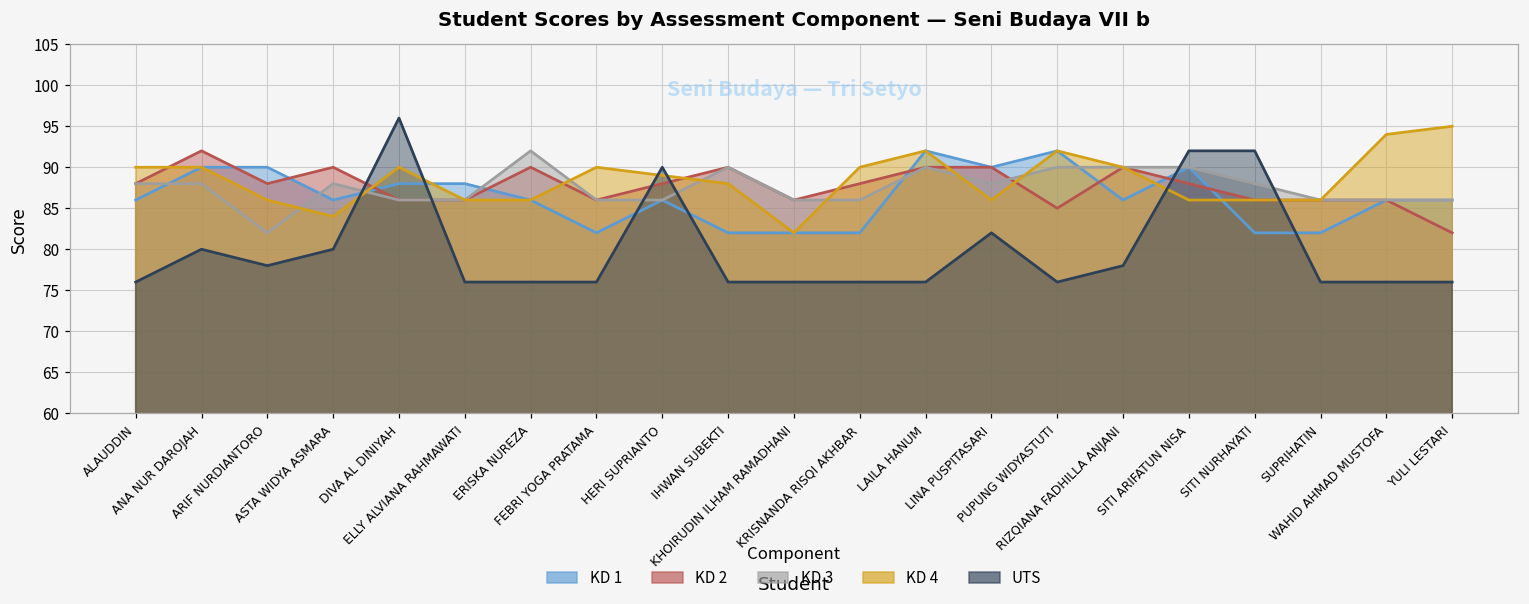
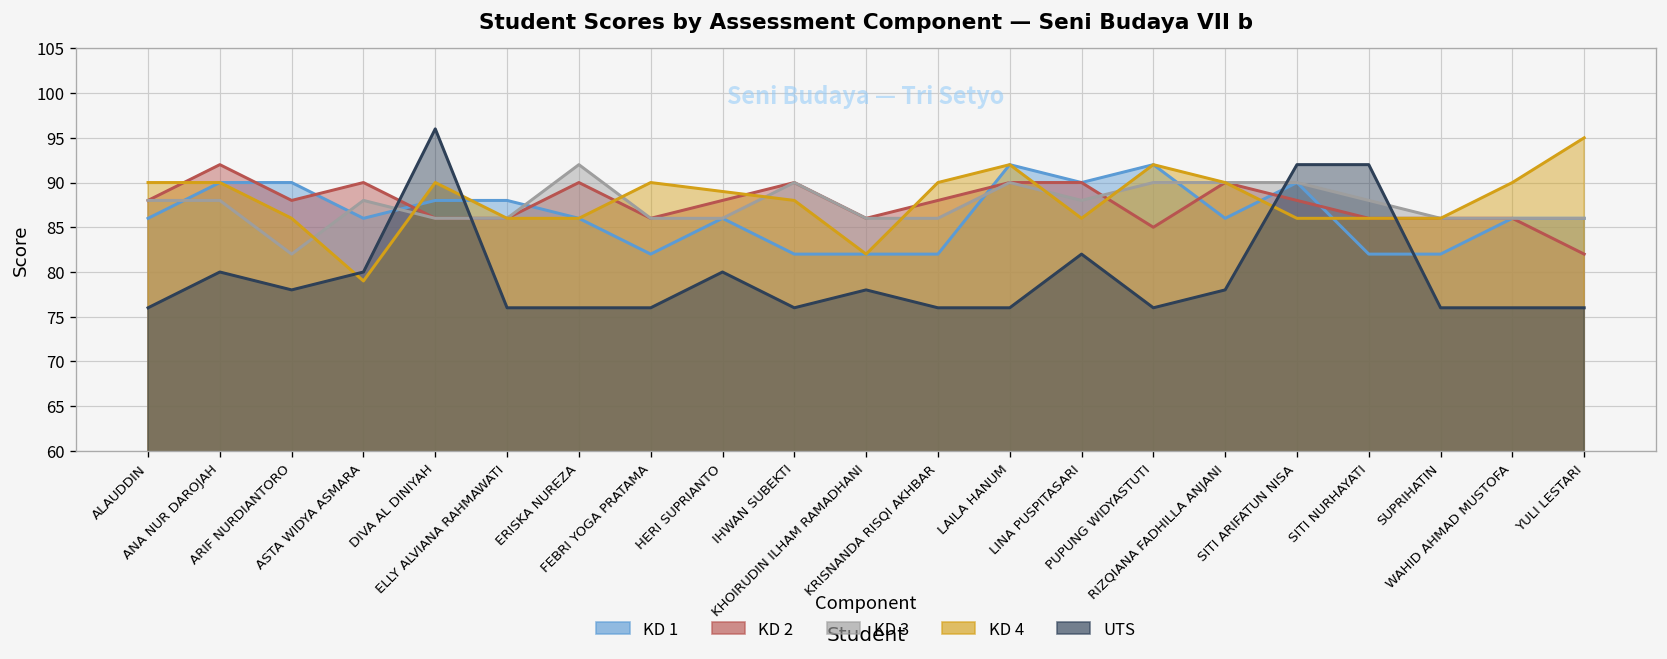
  {
    "KD 2": {
      "ANA NUR DAROJAH": 92,
      "ARIF NURDIANTORO": 88,
      "ASTA WIDYA ASMARA": 90,
      "ERISKA NUREZA": 90,
      "HERI SUPRIANTO": 88,
      "KRISNANDA RISQI AKHBAR": 88,
      "PUPUNG WIDYASTUTI": 85,
      "SITI ARIFATUN NISA": 88,
      "YULI LESTARI": 82
    },
    "KD 4": {
      "ALAUDDIN": 90,
      "ARIF NURDIANTORO": 86,
-     "ASTA WIDYA ASMARA": 84,
+     "ASTA WIDYA ASMARA": 79,
      "DIVA AL DINIYAH": 90,
      "FEBRI YOGA PRATAMA": 90,
      "HERI SUPRIANTO": 89,
      "IHWAN SUBEKTI": 88,
      "KRISNANDA RISQI AKHBAR": 90,
      "LINA PUSPITASARI": 86,
      "SITI ARIFATUN NISA": 86,
-     "WAHID AHMAD MUSTOFA": 94,
+     "WAHID AHMAD MUSTOFA": 90,
      "YULI LESTARI": 95
    },
    "UTS": {
      "ALAUDDIN": 76,
      "ANA NUR DAROJAH": 80,
      "ARIF NURDIANTORO": 78,
      "ASTA WIDYA ASMARA": 80,
      "DIVA AL DINIYAH": 96,
      "ELLY ALVIANA RAHMAWATI": 76,
      "ERISKA NUREZA": 76,
      "FEBRI YOGA PRATAMA": 76,
-     "HERI SUPRIANTO": 90,
+     "HERI SUPRIANTO": 80,
      "IHWAN SUBEKTI": 76,
-     "KHOIRUDIN ILHAM RAMADHANI": 76,
+     "KHOIRUDIN ILHAM RAMADHANI": 78,
      "KRISNANDA RISQI AKHBAR": 76,
      "LAILA HANUM": 76,
      "LINA PUSPITASARI": 82,
      "PUPUNG WIDYASTUTI": 76,
      "RIZQIANA FADHILLA ANJANI": 78,
      "SITI ARIFATUN NISA": 92,
      "SITI NURHAYATI": 92,
      "SUPRIHATIN": 76,
      "WAHID AHMAD MUSTOFA": 76,
      "YULI LESTARI": 76
    }
  }
